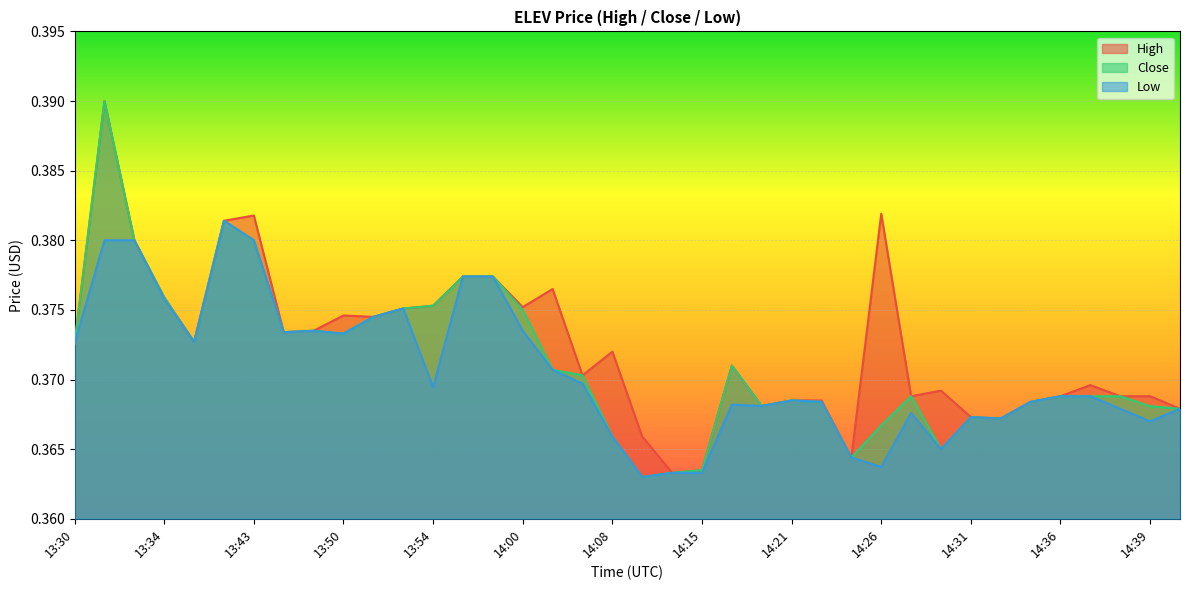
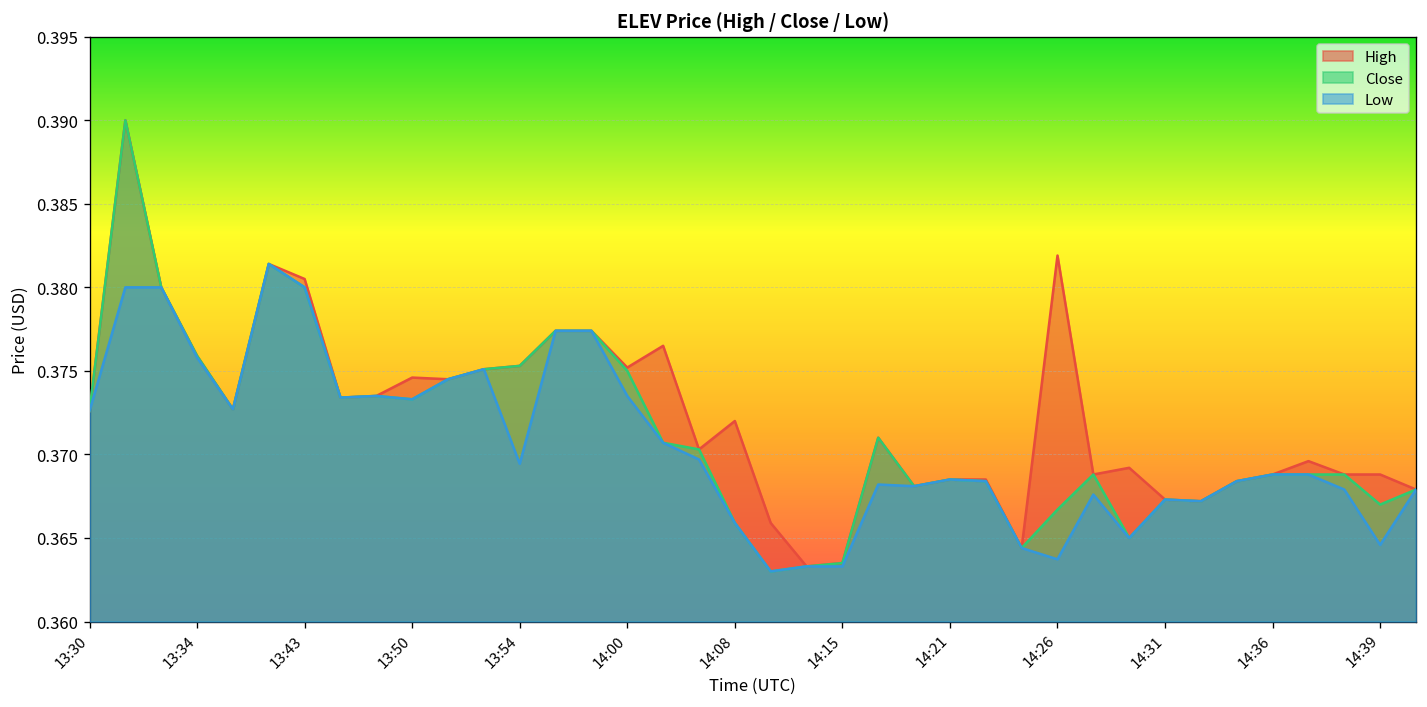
  {
    "High": {
-     "13:43": 0.3818,
+     "13:43": 0.3805,
      "13:50": 0.3746,
      "14:00": 0.3752,
      "14:08": 0.3720,
      "14:26": 0.3819,
      "14:39": 0.3688
    },
    "Close": {
      "14:00": 0.3750,
      "14:26": 0.3667,
-     "14:39": 0.3681
+     "14:39": 0.3670
    },
    "Low": {
      "13:54": 0.3694,
      "14:00": 0.3735,
      "14:15": 0.3633,
      "14:26": 0.3637,
-     "14:39": 0.3670
+     "14:39": 0.3646
    }
  }
